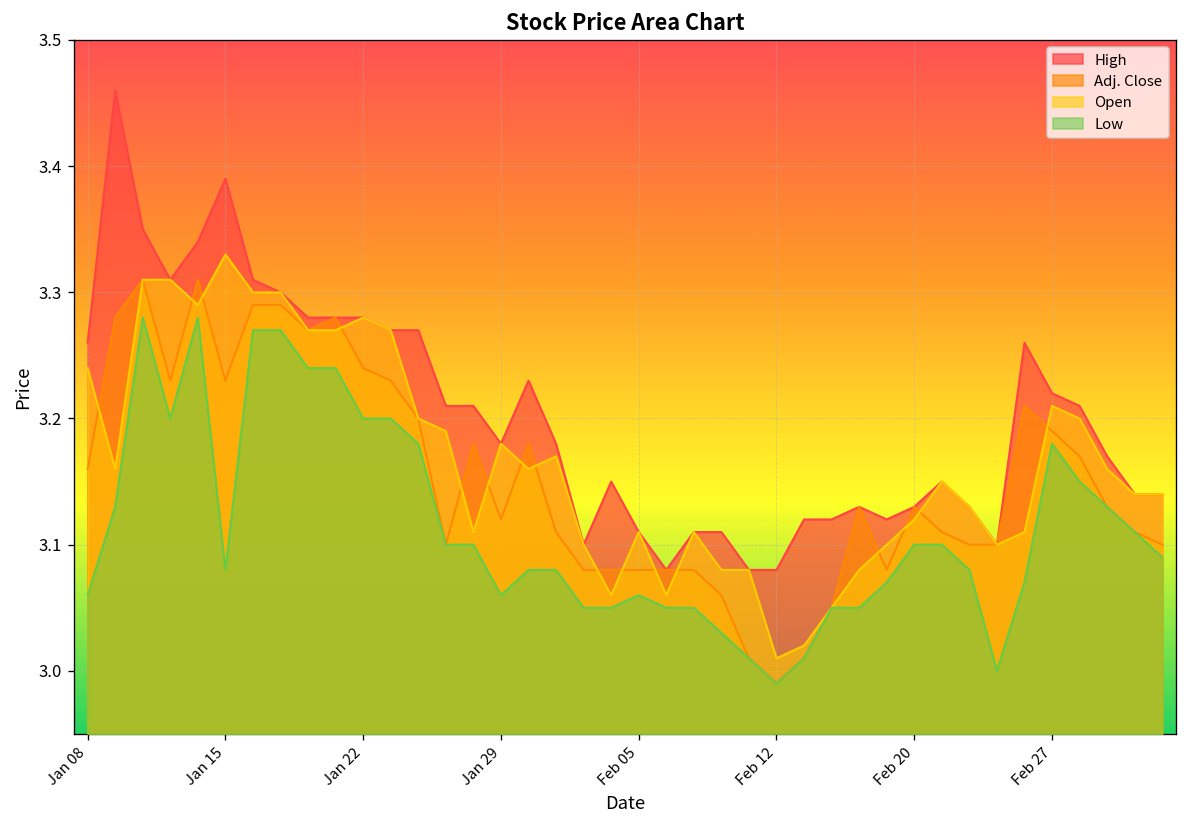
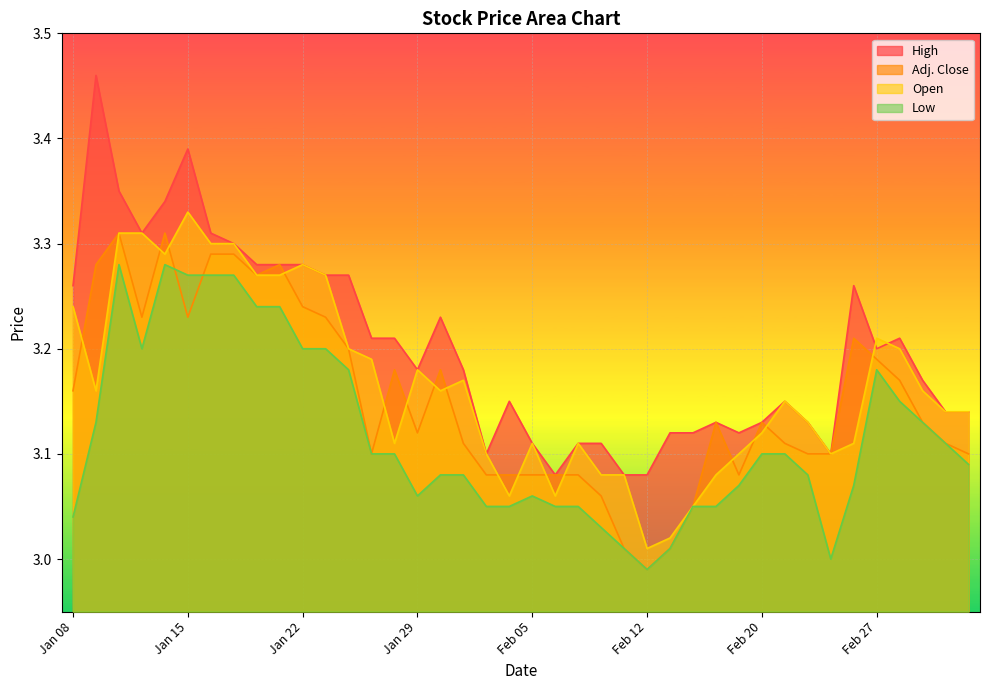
  {
    "High": {
      "Jan 08": 3.26,
      "Jan 15": 3.39,
      "Feb 12": 3.08,
-     "Feb 27": 3.22
+     "Feb 27": 3.20
    },
    "Adj. Close": {
      "Jan 08": 3.16,
      "Jan 15": 3.23,
      "Jan 22": 3.24,
      "Jan 29": 3.12,
      "Feb 05": 3.08,
      "Feb 27": 3.19
    },
    "Open": {
      "Jan 08": 3.24,
      "Jan 15": 3.33,
      "Feb 12": 3.01,
      "Feb 20": 3.12,
      "Feb 27": 3.21
    },
    "Low": {
-     "Jan 08": 3.06,
-     "Jan 15": 3.08,
+     "Jan 08": 3.04,
+     "Jan 15": 3.27,
      "Jan 22": 3.20,
      "Jan 29": 3.06,
      "Feb 05": 3.06,
      "Feb 20": 3.10,
      "Feb 27": 3.18
    }
  }
